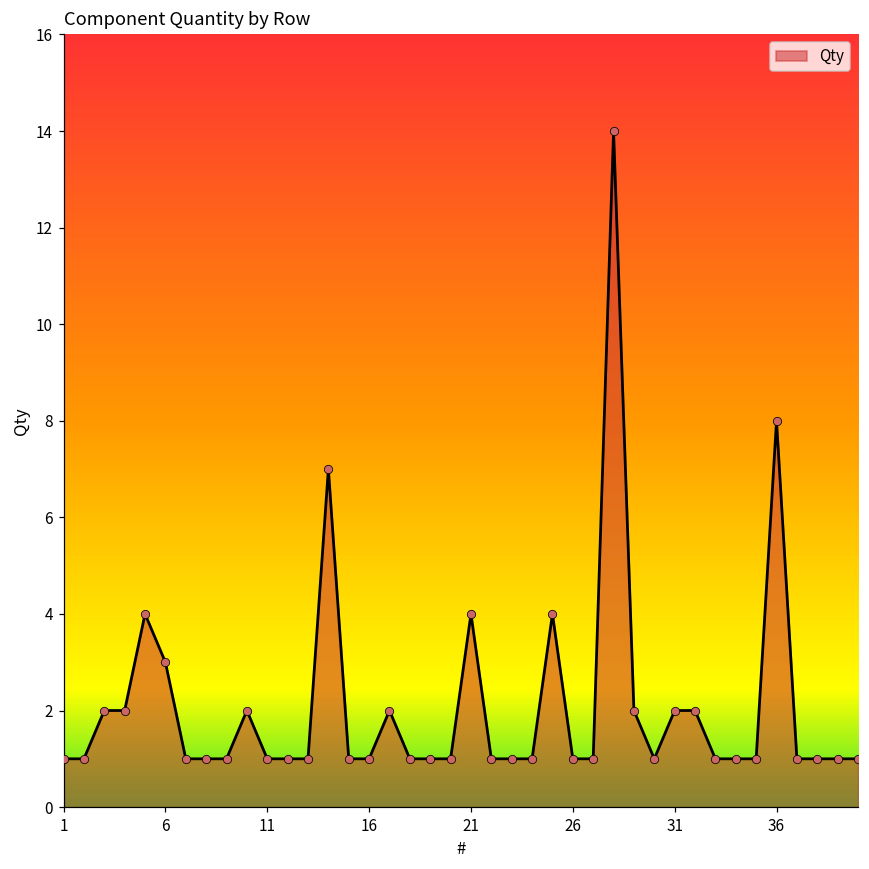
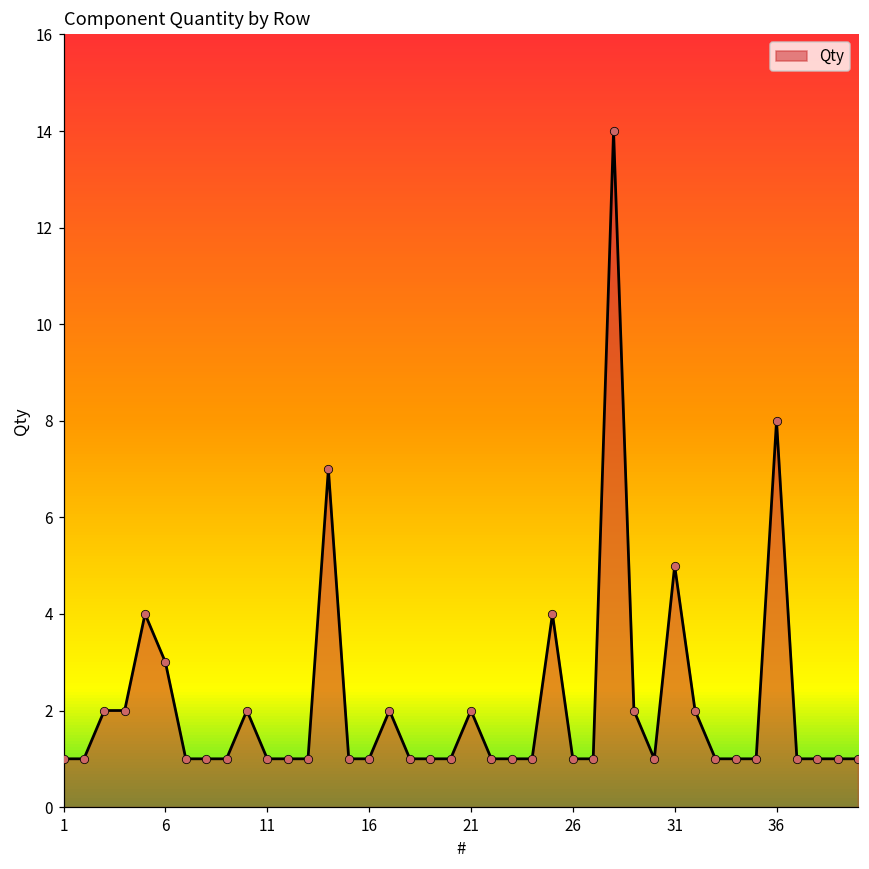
  {
    "1": 1,
    "6": 3,
    "11": 1,
    "16": 1,
-   "21": 4,
+   "21": 2,
    "26": 1,
-   "31": 2,
+   "31": 5,
    "36": 8
  }
